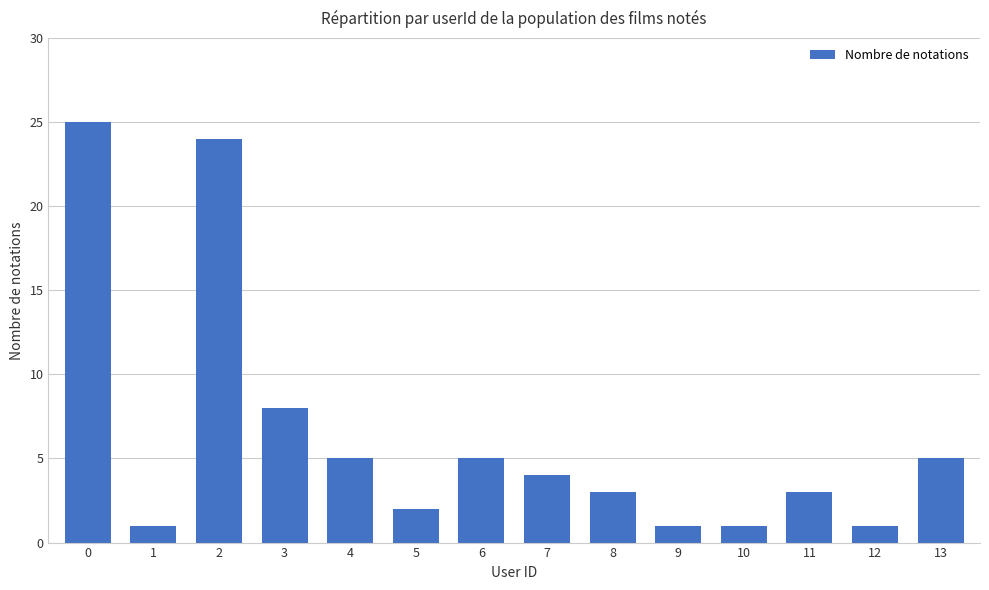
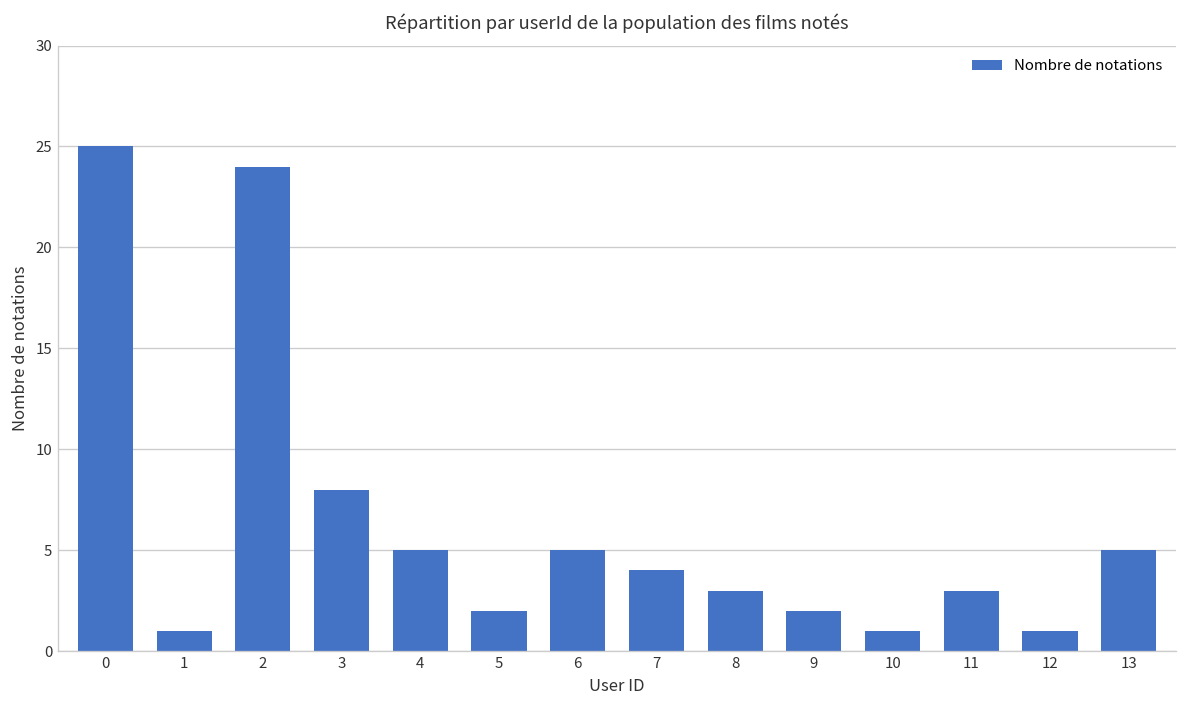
  {
    "0": 25,
    "1": 1,
    "2": 24,
    "3": 8,
    "4": 5,
    "5": 2,
    "6": 5,
    "7": 4,
    "8": 3,
-   "9": 1,
+   "9": 2,
    "10": 1,
    "11": 3,
    "12": 1,
    "13": 5
  }
